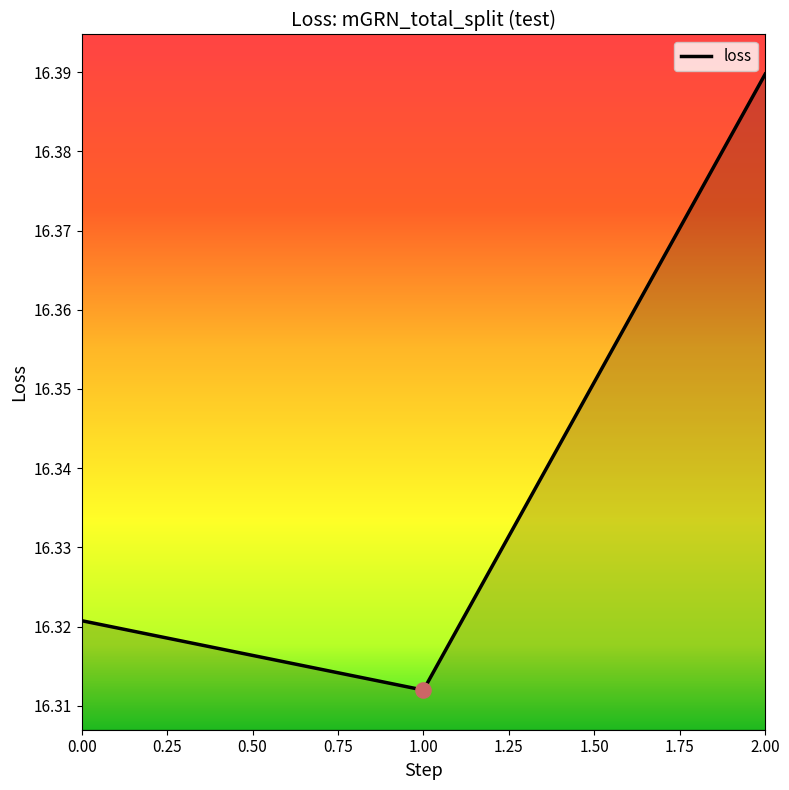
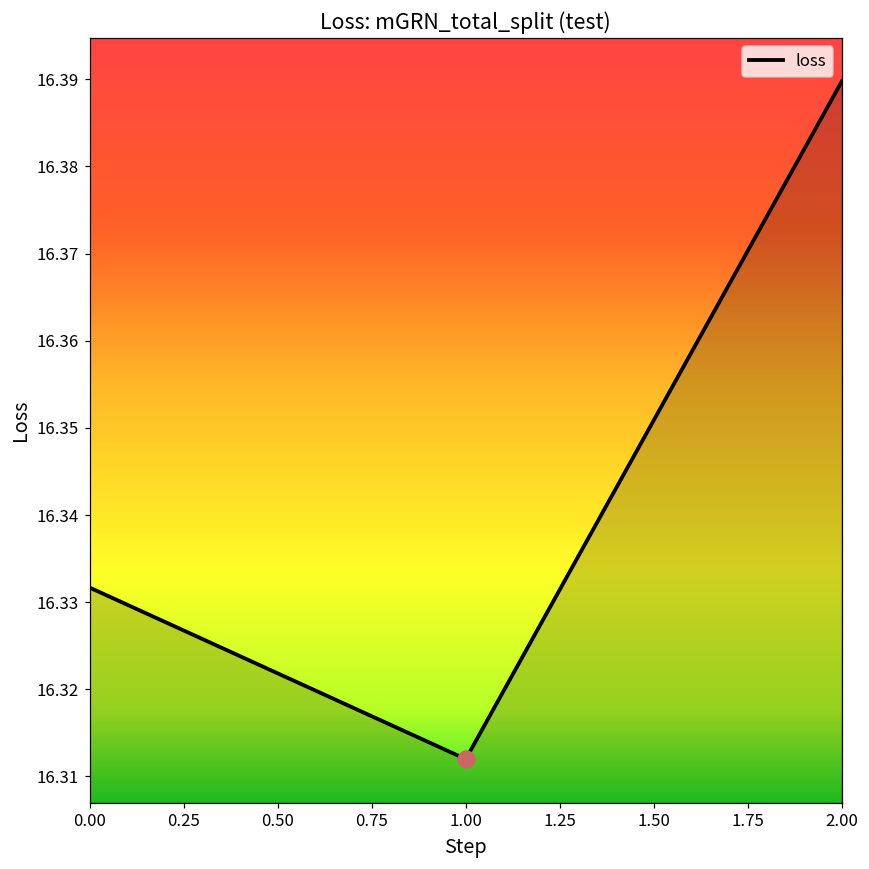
  {
    "loss": {
-     "0.00": 16.321,
+     "0.00": 16.332,
      "2.00": 16.390
    }
  }
